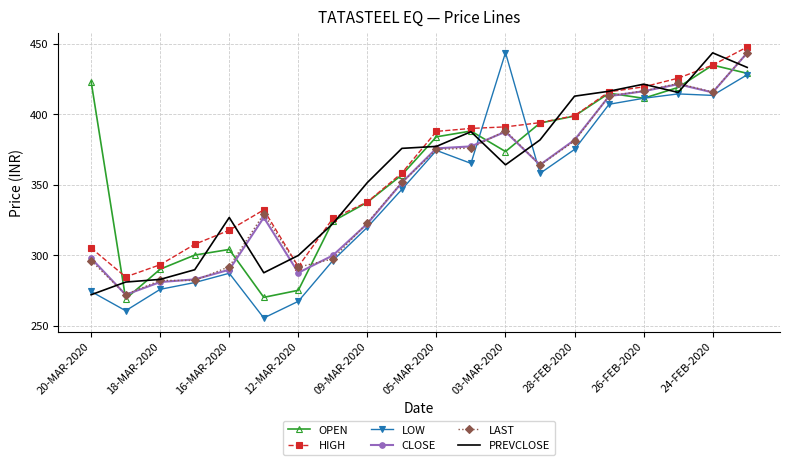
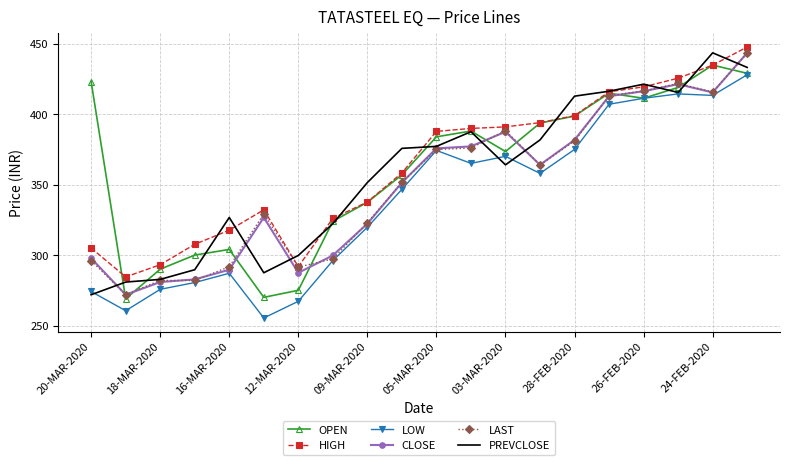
  {
    "OPEN": {
      "20-MAR-2020": 423,
      "18-MAR-2020": 290,
      "16-MAR-2020": 304,
      "12-MAR-2020": 275,
      "05-MAR-2020": 384,
      "03-MAR-2020": 374
    },
    "HIGH": {
      "20-MAR-2020": 305,
      "18-MAR-2020": 293,
      "16-MAR-2020": 318,
      "05-MAR-2020": 388,
      "03-MAR-2020": 391,
      "26-FEB-2020": 419
    },
    "LOW": {
      "20-MAR-2020": 274,
      "18-MAR-2020": 276,
      "16-MAR-2020": 287,
      "12-MAR-2020": 267,
      "09-MAR-2020": 320,
-     "03-MAR-2020": 444,
+     "03-MAR-2020": 370,
      "28-FEB-2020": 375,
      "24-FEB-2020": 413
    },
    "CLOSE": {
      "16-MAR-2020": 290,
      "12-MAR-2020": 287
    },
    "LAST": {
      "16-MAR-2020": 292
    },
    "PREVCLOSE": {
      "20-MAR-2020": 272,
      "16-MAR-2020": 327,
      "12-MAR-2020": 300,
      "09-MAR-2020": 352,
      "03-MAR-2020": 364,
      "28-FEB-2020": 413,
      "26-FEB-2020": 421,
      "24-FEB-2020": 444
    }
  }
